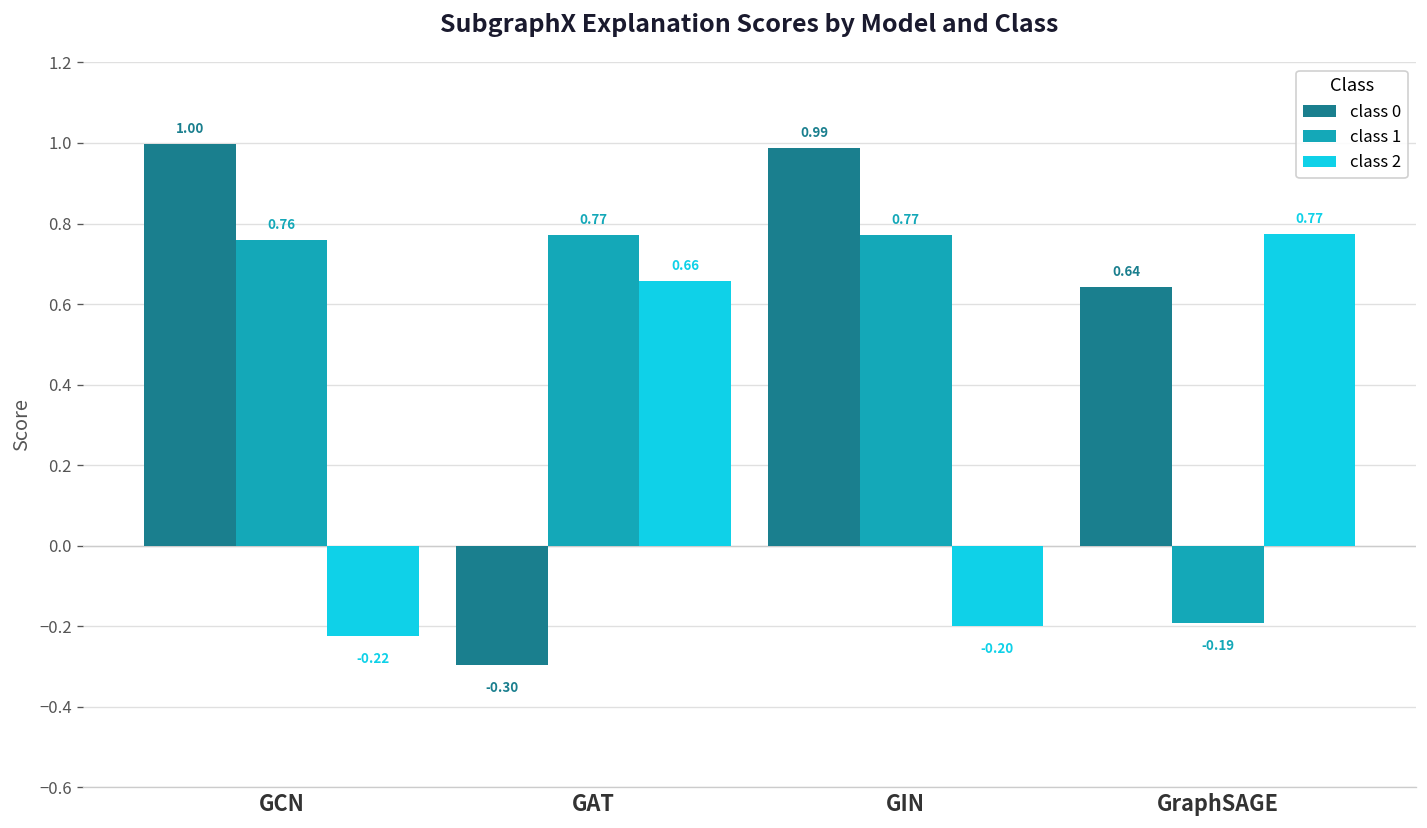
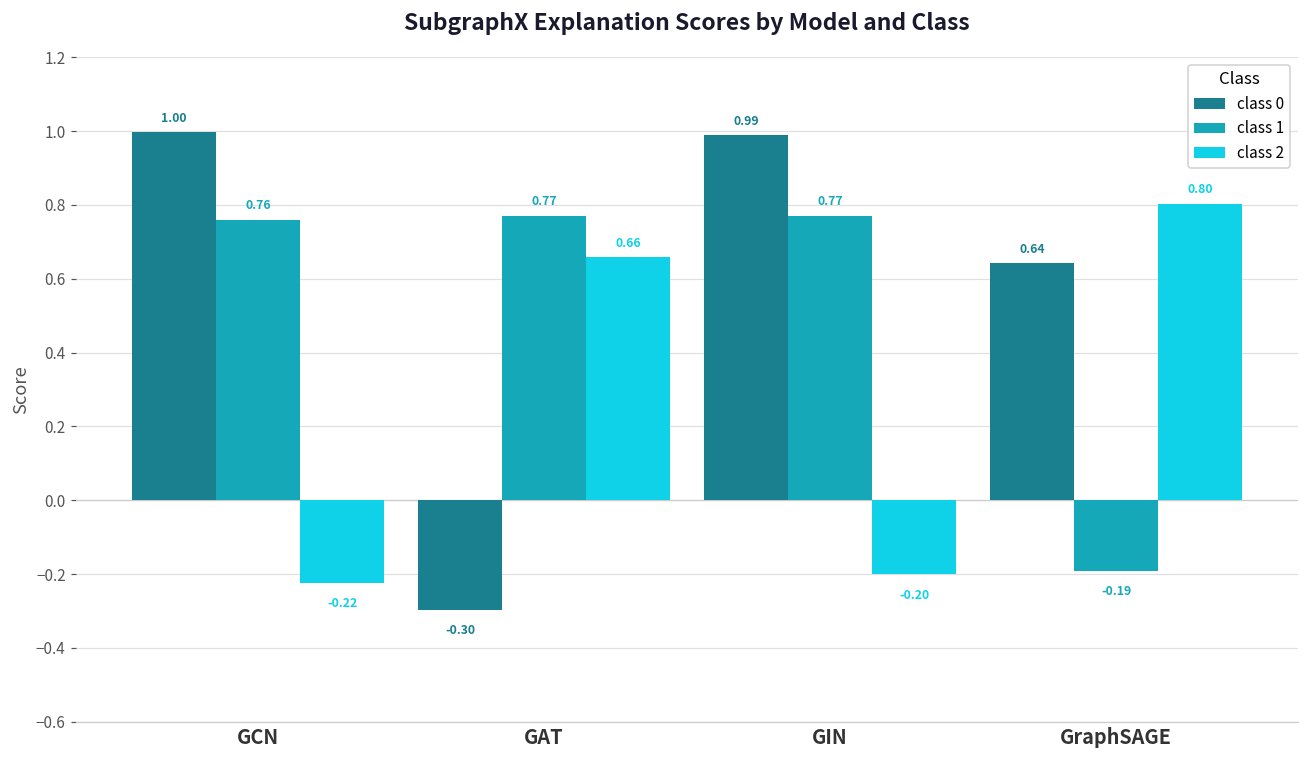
  {
    "class 2": {
      "GCN": -0.22,
      "GAT": 0.66,
      "GIN": -0.20,
-     "GraphSAGE": 0.77
+     "GraphSAGE": 0.80
    }
  }
